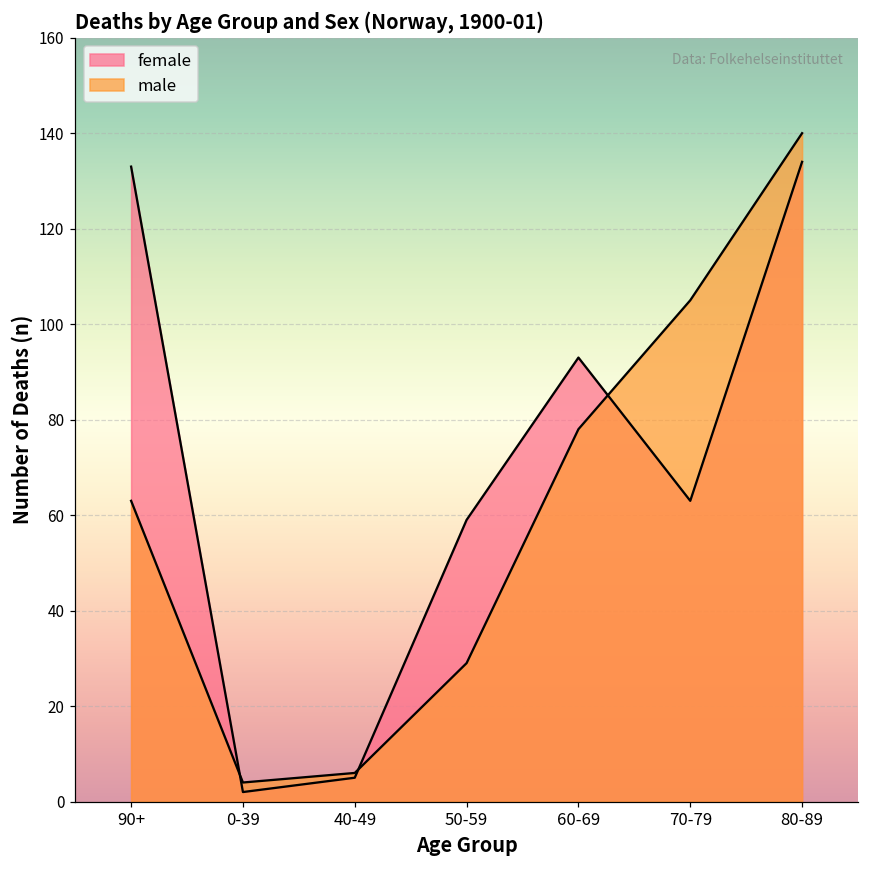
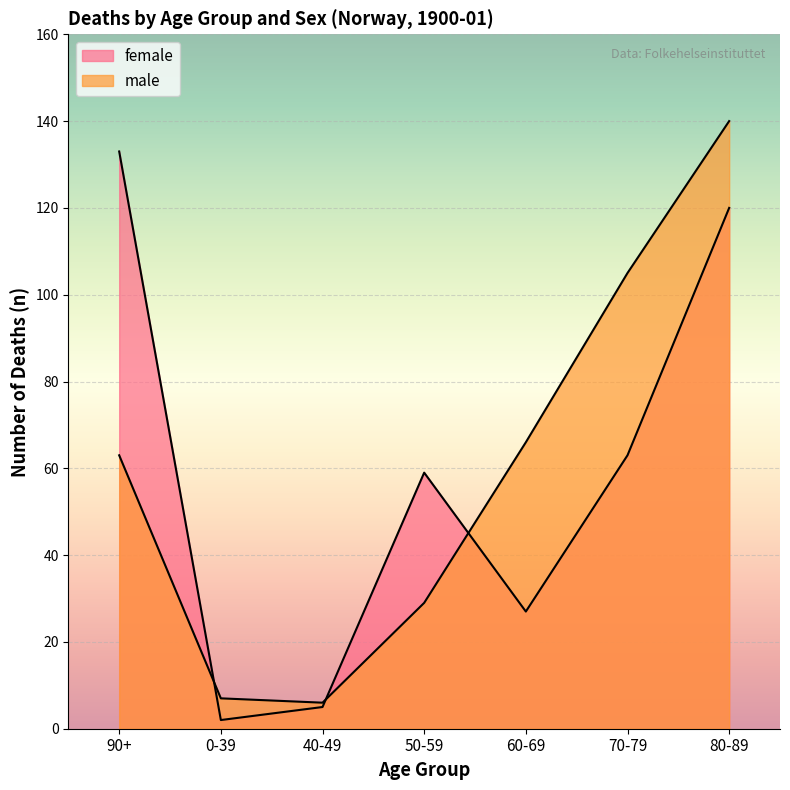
  {
    "female": {
      "90+": 133,
      "0-39": 2,
      "40-49": 5,
      "50-59": 59,
-     "60-69": 93,
+     "60-69": 27,
      "70-79": 63,
-     "80-89": 134
+     "80-89": 120
    },
    "male": {
      "90+": 63,
-     "0-39": 4,
+     "0-39": 7,
      "40-49": 6,
      "50-59": 29,
-     "60-69": 78,
+     "60-69": 66,
      "70-79": 105,
      "80-89": 140
    }
  }
